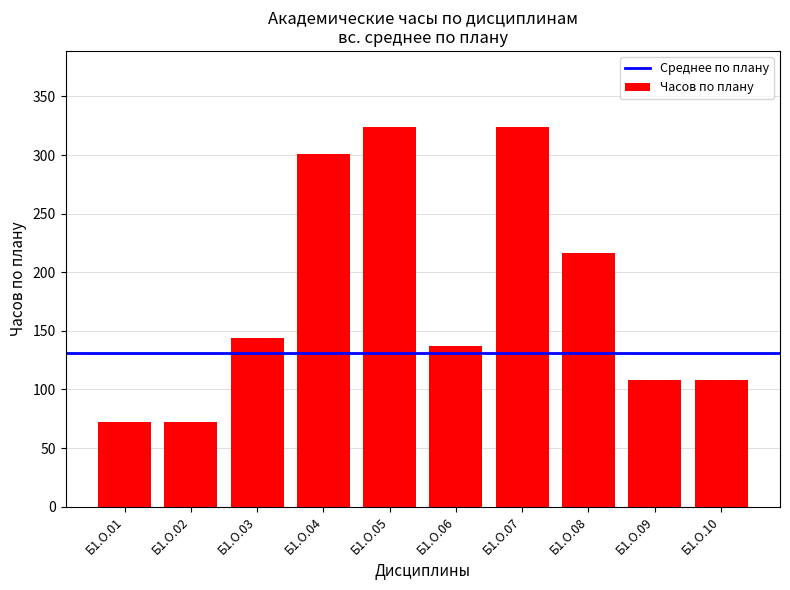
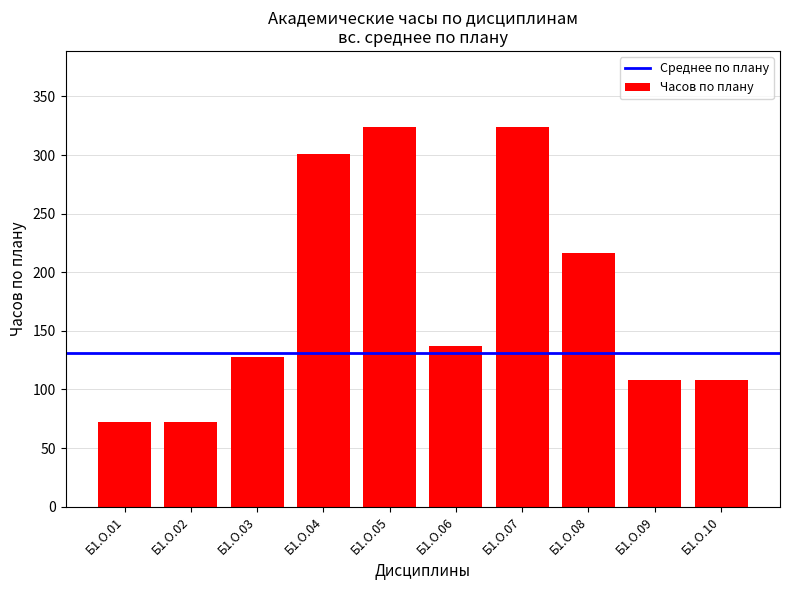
  {
    "Б1.О.01": 72,
    "Б1.О.02": 72,
-   "Б1.О.03": 144,
+   "Б1.О.03": 128,
    "Б1.О.04": 301,
    "Б1.О.05": 324,
    "Б1.О.06": 137,
    "Б1.О.07": 324,
    "Б1.О.08": 216,
    "Б1.О.09": 108,
    "Б1.О.10": 108
  }
